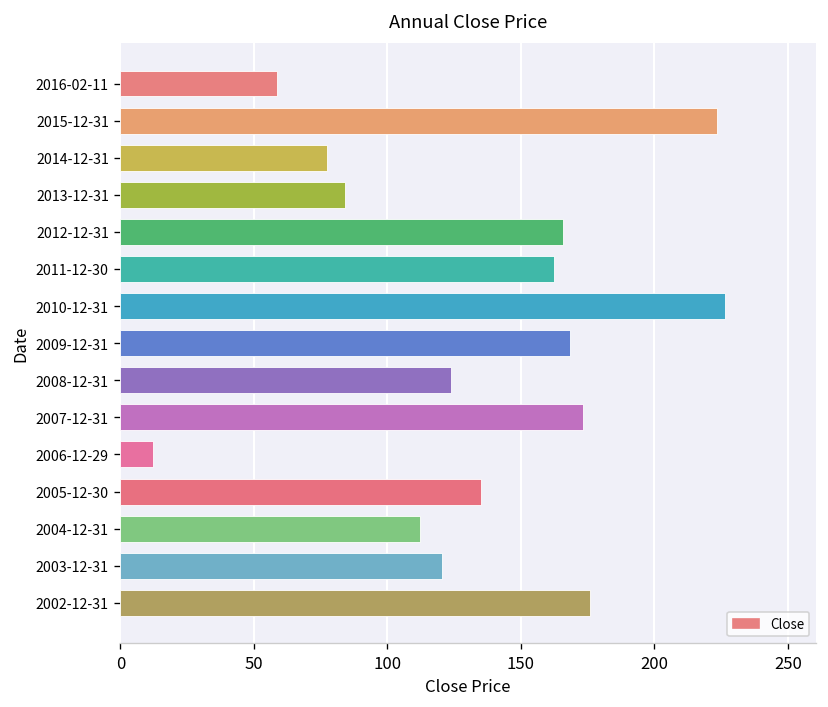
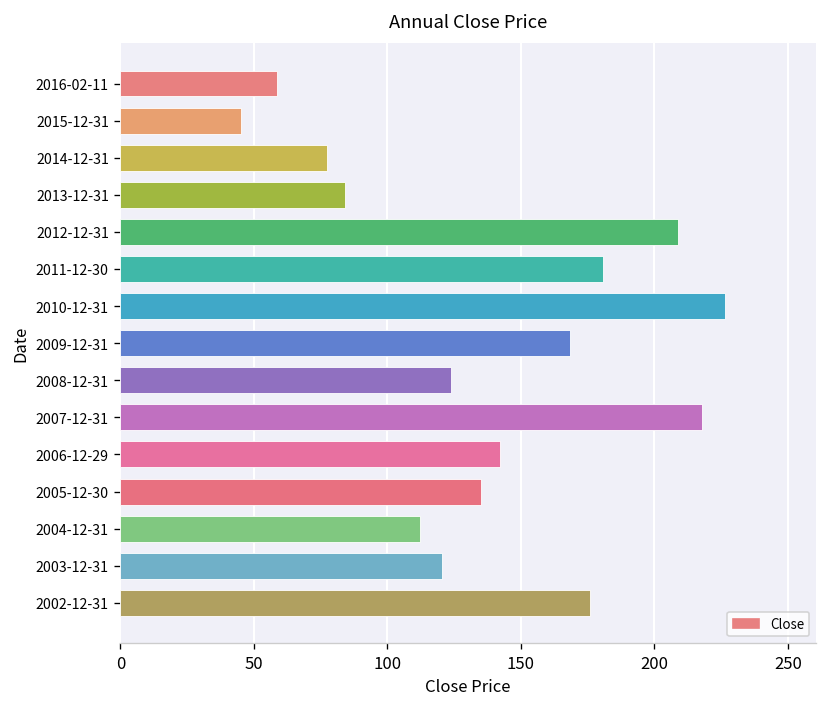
  {
    "2016-02-11": 59,
-   "2015-12-31": 223,
+   "2015-12-31": 45,
    "2014-12-31": 77,
    "2013-12-31": 84,
-   "2012-12-31": 166,
-   "2011-12-30": 162,
+   "2012-12-31": 209,
+   "2011-12-30": 181,
    "2010-12-31": 227,
    "2009-12-31": 168,
    "2008-12-31": 124,
-   "2007-12-31": 173,
-   "2006-12-29": 12,
+   "2007-12-31": 218,
+   "2006-12-29": 142,
    "2005-12-30": 135,
    "2004-12-31": 112,
    "2003-12-31": 120,
    "2002-12-31": 176
  }
